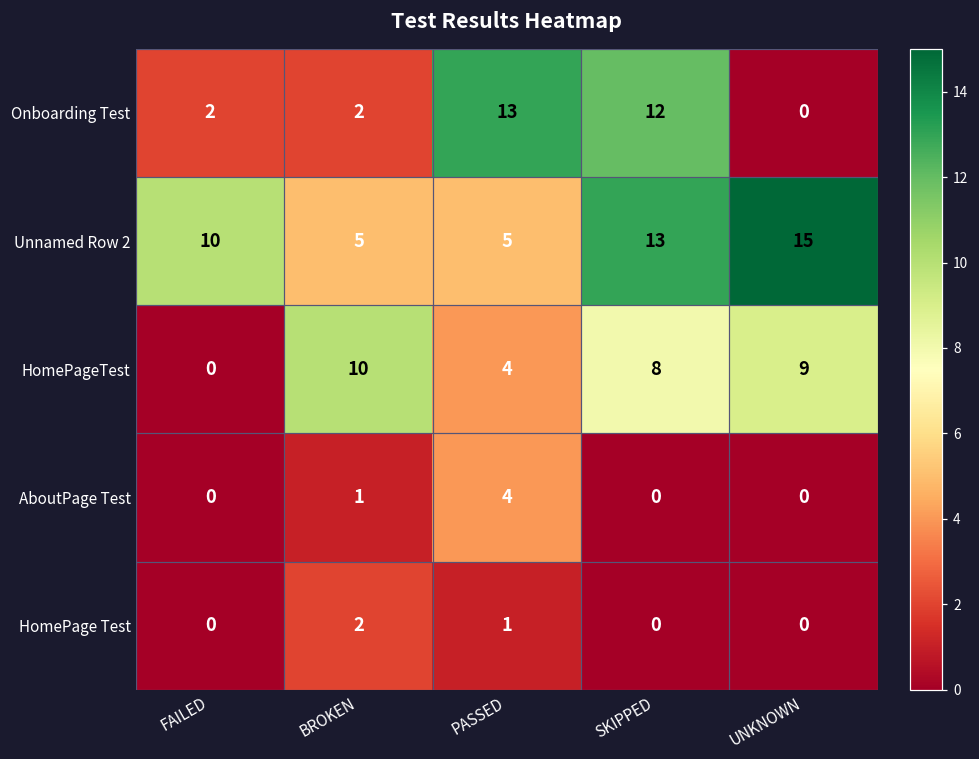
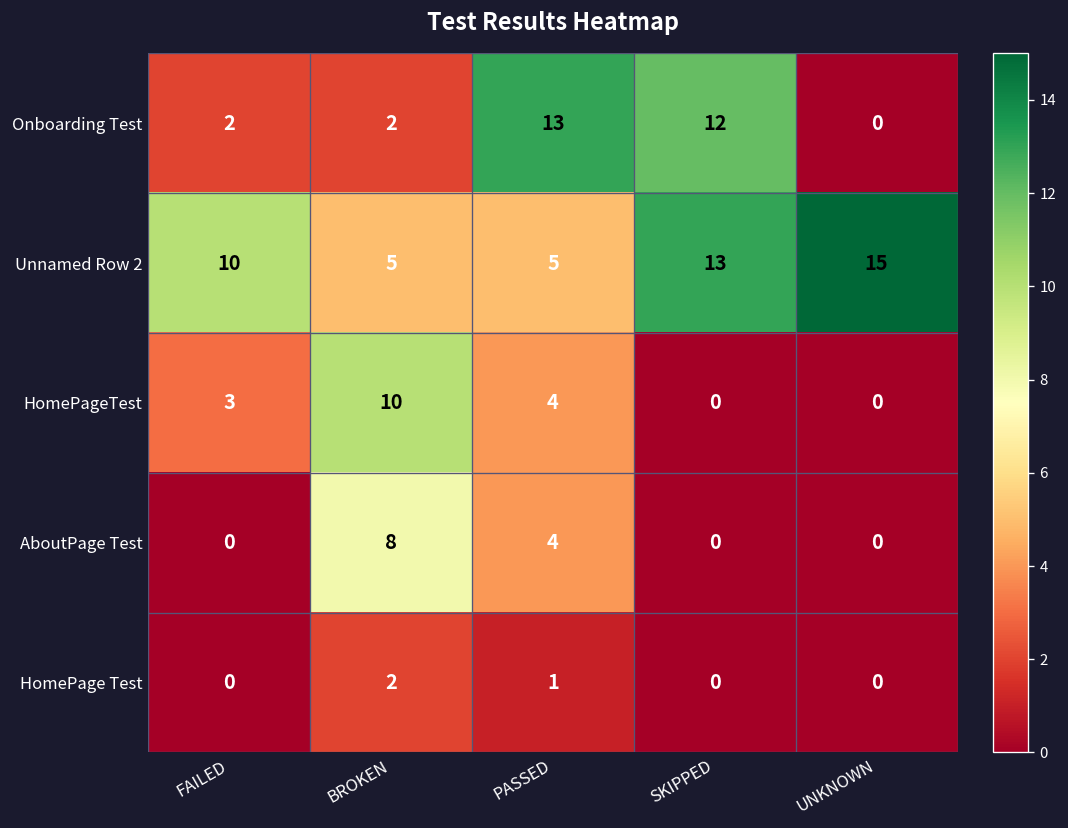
  {
    "Onboarding Test": {
      "FAILED": 2,
      "BROKEN": 2,
      "PASSED": 13,
      "SKIPPED": 12,
      "UNKNOWN": 0
    },
    "Unnamed Row 2": {
      "FAILED": 10,
      "BROKEN": 5,
      "PASSED": 5,
      "SKIPPED": 13,
      "UNKNOWN": 15
    },
    "HomePageTest": {
-     "FAILED": 0,
+     "FAILED": 3,
      "BROKEN": 10,
      "PASSED": 4,
-     "SKIPPED": 8,
-     "UNKNOWN": 9
+     "SKIPPED": 0,
+     "UNKNOWN": 0
    },
    "AboutPage Test": {
      "FAILED": 0,
-     "BROKEN": 1,
+     "BROKEN": 8,
      "PASSED": 4,
      "SKIPPED": 0,
      "UNKNOWN": 0
    },
    "HomePage Test": {
      "FAILED": 0,
      "BROKEN": 2,
      "PASSED": 1,
      "SKIPPED": 0,
      "UNKNOWN": 0
    }
  }
